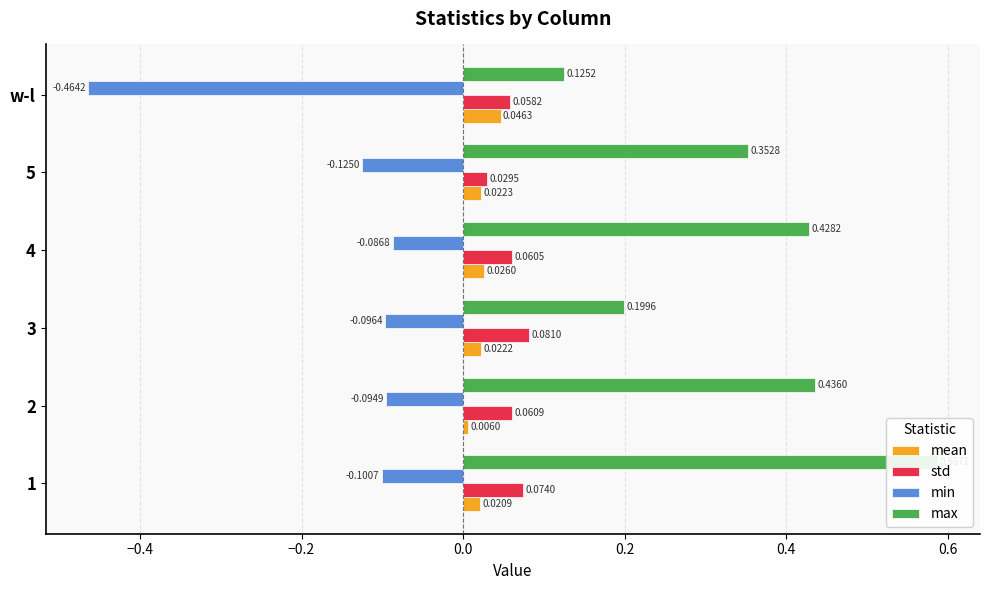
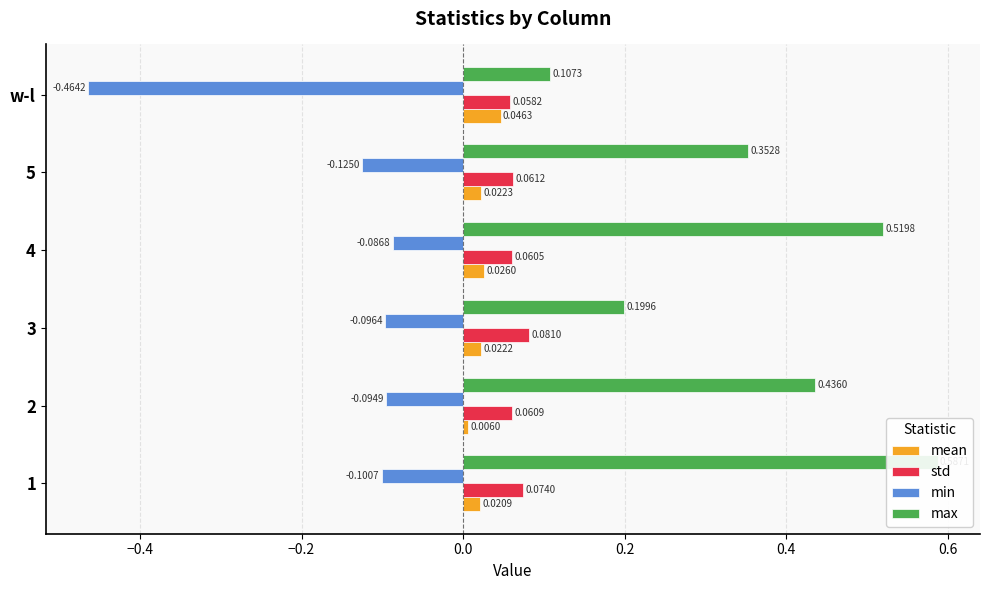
  {
    "mean": {
      "w-l": 0.0463,
      "5": 0.0223,
      "4": 0.0260,
      "3": 0.0222,
      "2": 0.0060,
      "1": 0.0209
    },
    "std": {
      "w-l": 0.0582,
-     "5": 0.0295,
+     "5": 0.0612,
      "4": 0.0605,
      "3": 0.0810,
      "2": 0.0609,
      "1": 0.0740
    },
    "min": {
      "w-l": -0.4642,
      "5": -0.1250,
      "4": -0.0868,
      "3": -0.0964,
      "2": -0.0949,
      "1": -0.1007
    },
    "max": {
-     "w-l": 0.1252,
+     "w-l": 0.1073,
      "5": 0.3528,
-     "4": 0.4282,
+     "4": 0.5198,
      "3": 0.1996,
      "2": 0.4360
    }
  }
